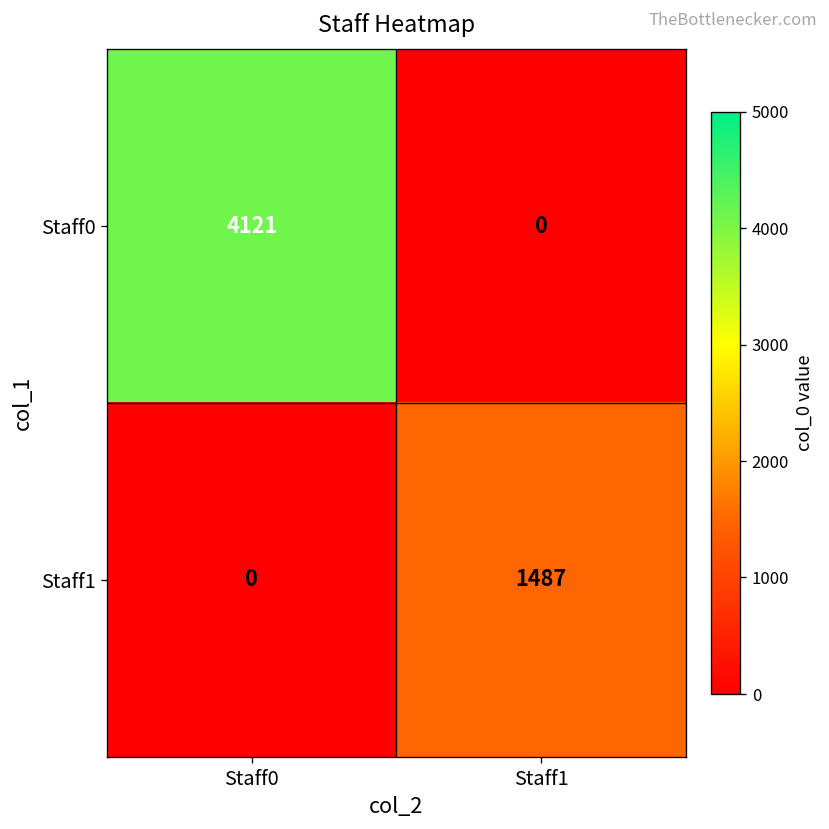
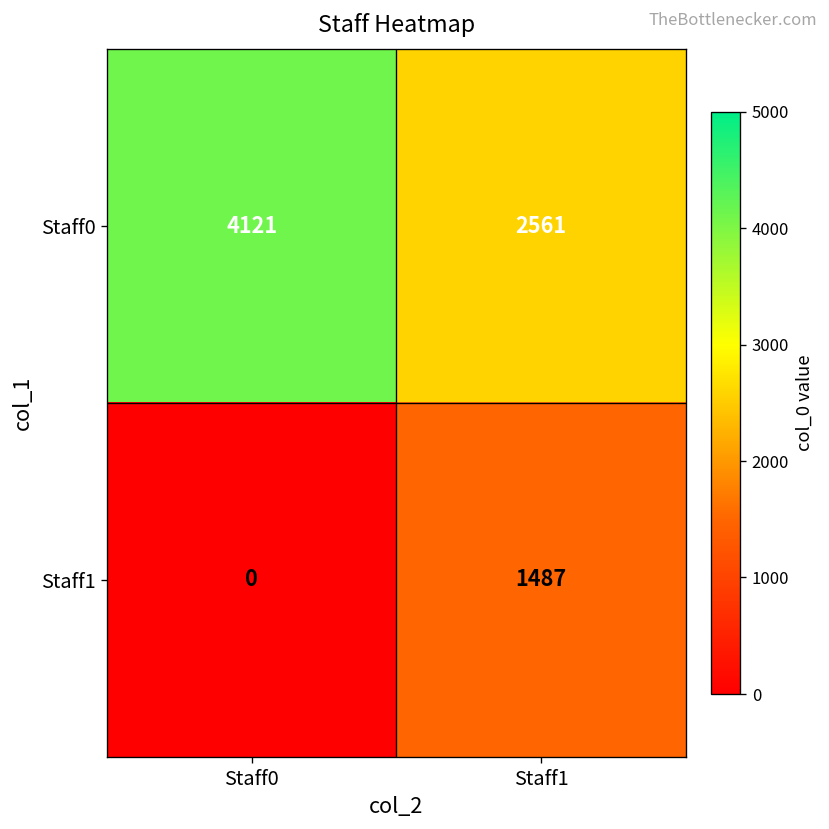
  {
    "Staff0": {
      "Staff0": 4121,
-     "Staff1": 0
+     "Staff1": 2561
    },
    "Staff1": {
      "Staff0": 0,
      "Staff1": 1487
    }
  }
